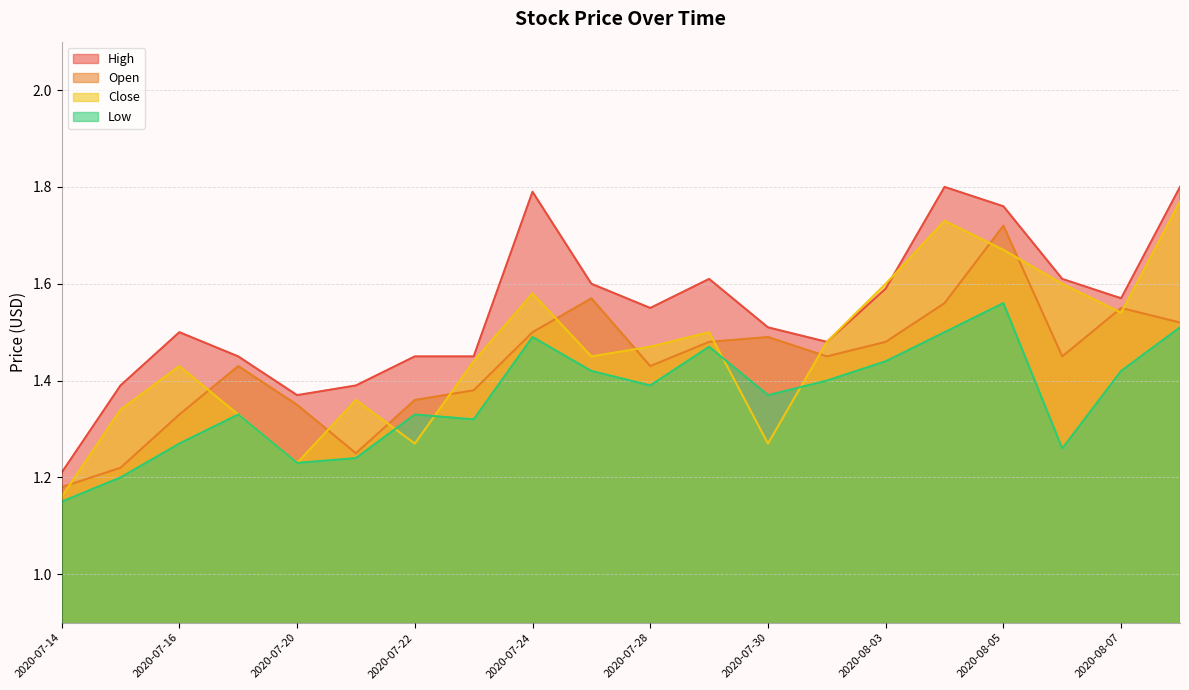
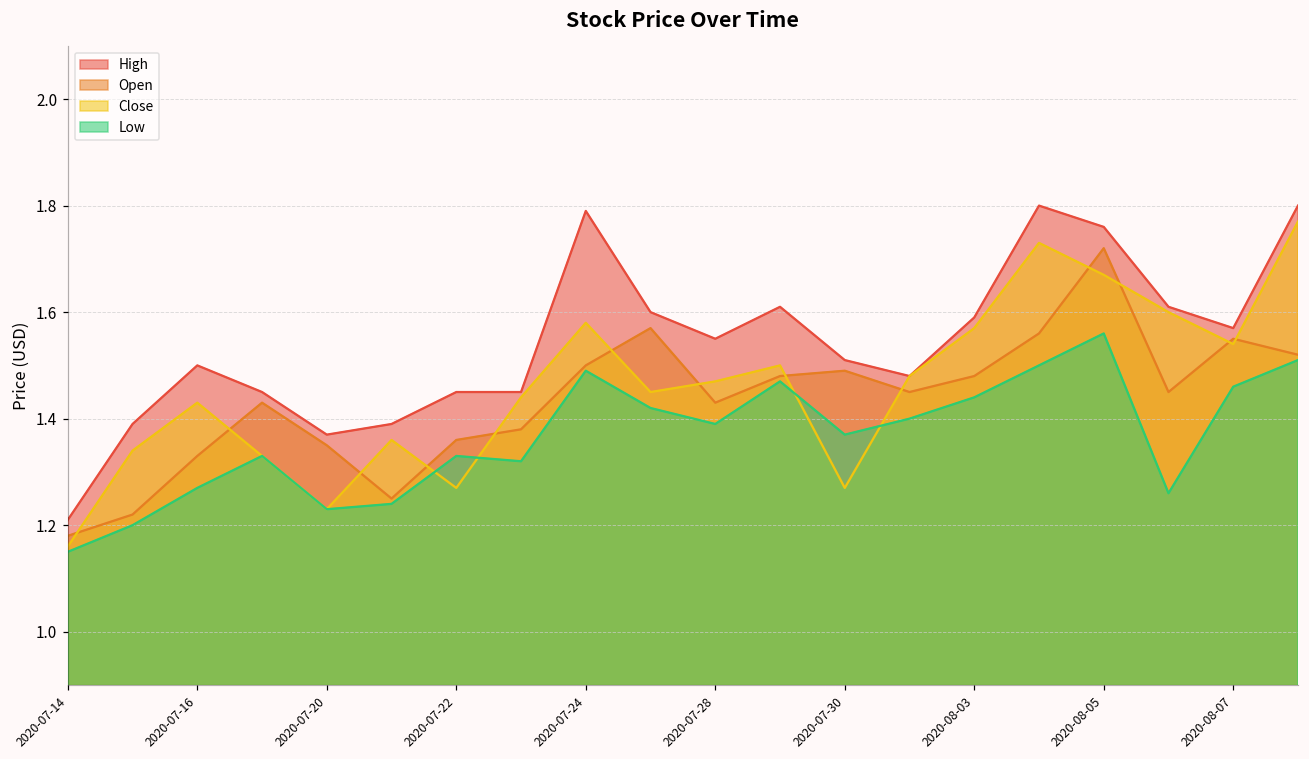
  {
    "Close": {
      "2020-07-14": 1.16,
      "2020-07-16": 1.43,
      "2020-07-22": 1.27,
      "2020-07-24": 1.58,
      "2020-07-28": 1.47,
      "2020-07-30": 1.27,
-     "2020-08-03": 1.60,
+     "2020-08-03": 1.57,
      "2020-08-05": 1.67,
      "2020-08-07": 1.54
    },
    "Low": {
      "2020-07-14": 1.15,
      "2020-07-16": 1.27,
      "2020-07-22": 1.33,
      "2020-07-24": 1.49,
      "2020-07-28": 1.39,
      "2020-07-30": 1.37,
      "2020-08-03": 1.44,
      "2020-08-05": 1.56,
-     "2020-08-07": 1.42
+     "2020-08-07": 1.46
    }
  }
